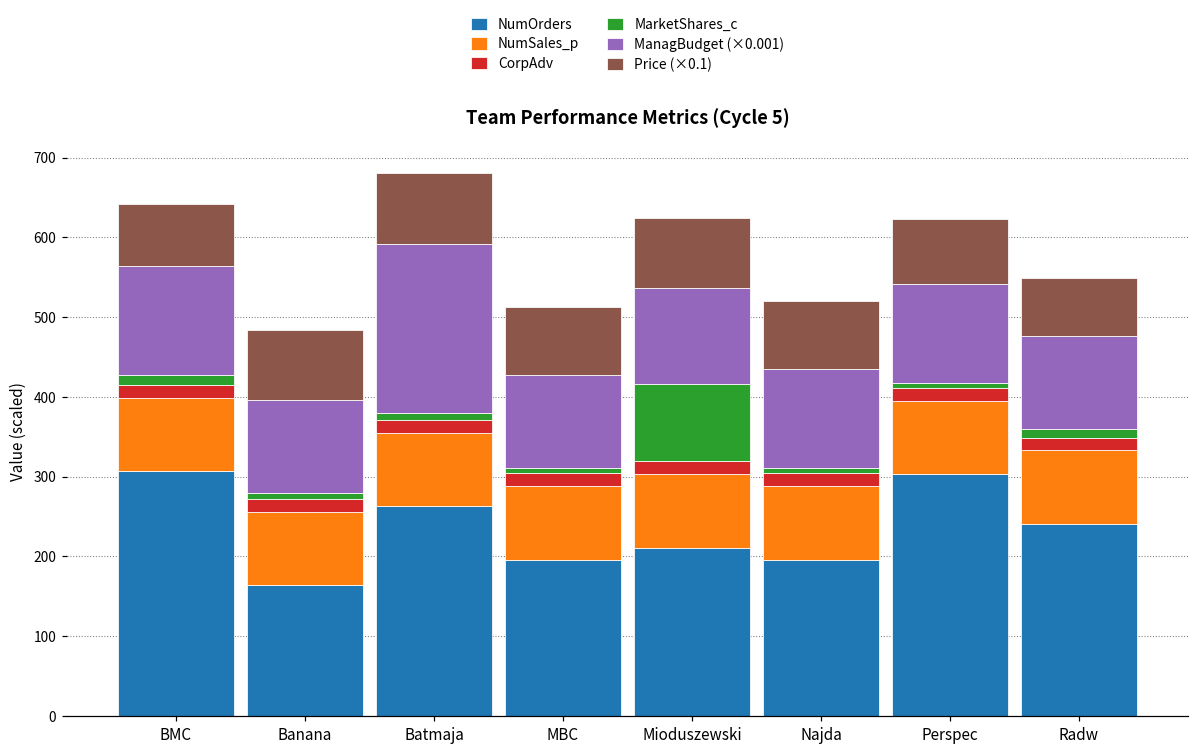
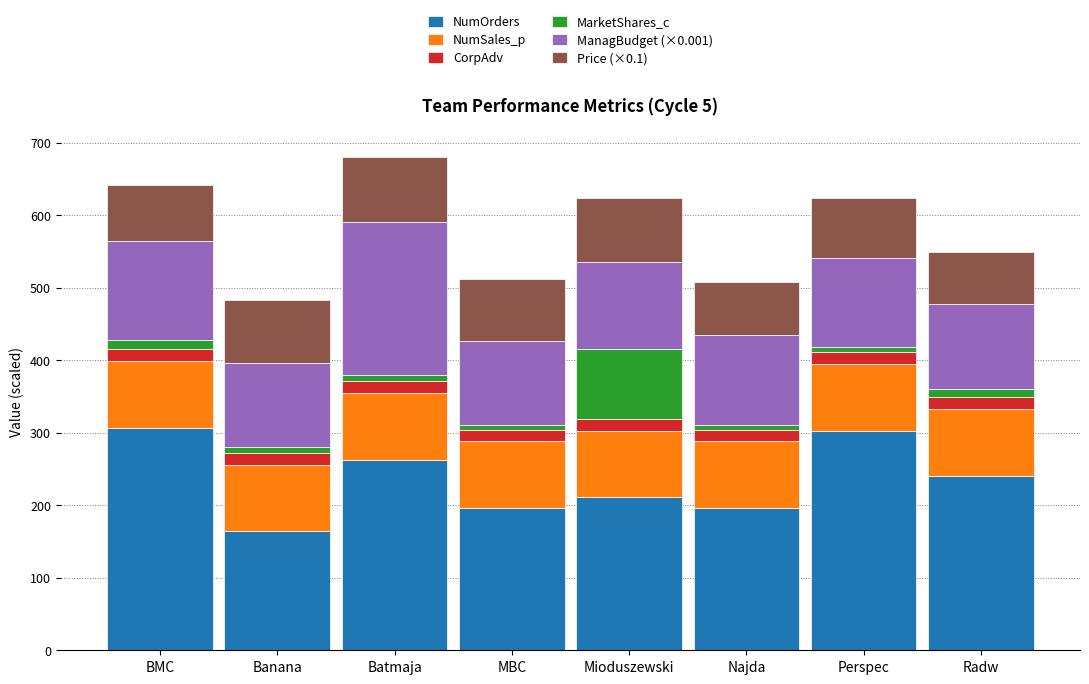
  {
    "NumOrders": {
      "BMC": 310,
      "Banana": 160,
      "Batmaja": 260,
      "MBC": 200,
      "Mioduszewski": 210,
      "Najda": 200,
      "Perspec": 300,
      "Radw": 240
    },
    "NumSales_p": {
      "BMC": 90,
      "Banana": 90,
      "Batmaja": 90,
      "MBC": 90,
      "Mioduszewski": 90,
      "Najda": 90,
      "Perspec": 90,
      "Radw": 90
    },
    "CorpAdv": {
      "BMC": 20,
      "Banana": 20,
      "Batmaja": 20,
      "MBC": 20,
      "Mioduszewski": 20,
      "Najda": 20,
      "Perspec": 20,
      "Radw": 20
    },
    "MarketShares_c": {
      "BMC": 10,
      "Banana": 10,
      "Batmaja": 10,
      "MBC": 10,
      "Mioduszewski": 100,
      "Najda": 10,
      "Perspec": 10,
      "Radw": 10
    },
    "ManagBudget (×0.001)": {
      "BMC": 140,
      "Banana": 120,
      "Batmaja": 210,
      "MBC": 120,
      "Mioduszewski": 120,
      "Najda": 120,
      "Perspec": 120,
      "Radw": 120
    },
    "Price (×0.1)": {
      "BMC": 80,
      "Banana": 90,
      "Batmaja": 90,
      "MBC": 90,
      "Mioduszewski": 90,
-     "Najda": 90,
+     "Najda": 70,
      "Perspec": 80,
      "Radw": 70
    }
  }
